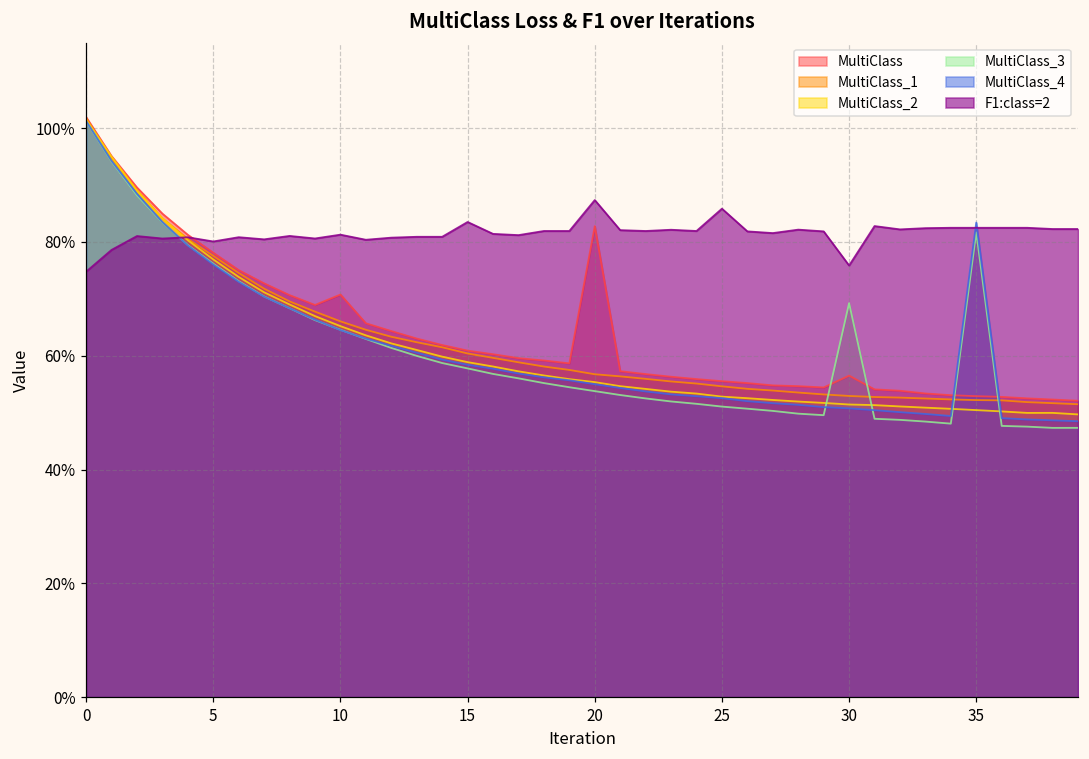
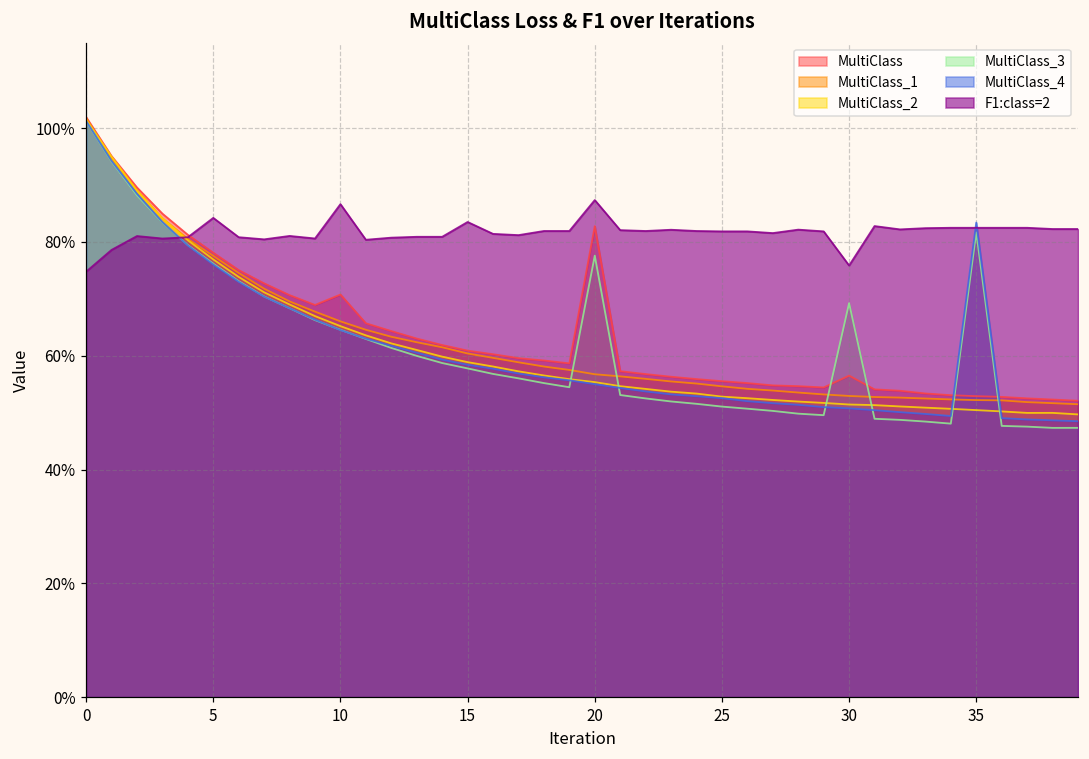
  {
    "MultiClass": {
      "5": "78%",
      "10": "71%",
      "15": "61%",
      "20": "83%",
      "25": "56%",
      "30": "56%",
      "35": "53%"
    },
    "MultiClass_3": {
      "15": "58%",
-     "20": "54%",
+     "20": "78%",
      "25": "51%",
      "30": "69%",
      "35": "82%"
    },
    "MultiClass_4": {
      "30": "51%",
      "35": "83%"
    },
    "F1:class=2": {
      "0": "75%",
-     "5": "80%",
-     "10": "81%",
+     "5": "84%",
+     "10": "87%",
      "15": "84%",
      "20": "87%",
-     "25": "86%",
+     "25": "82%",
      "30": "76%",
      "35": "82%"
    }
  }
